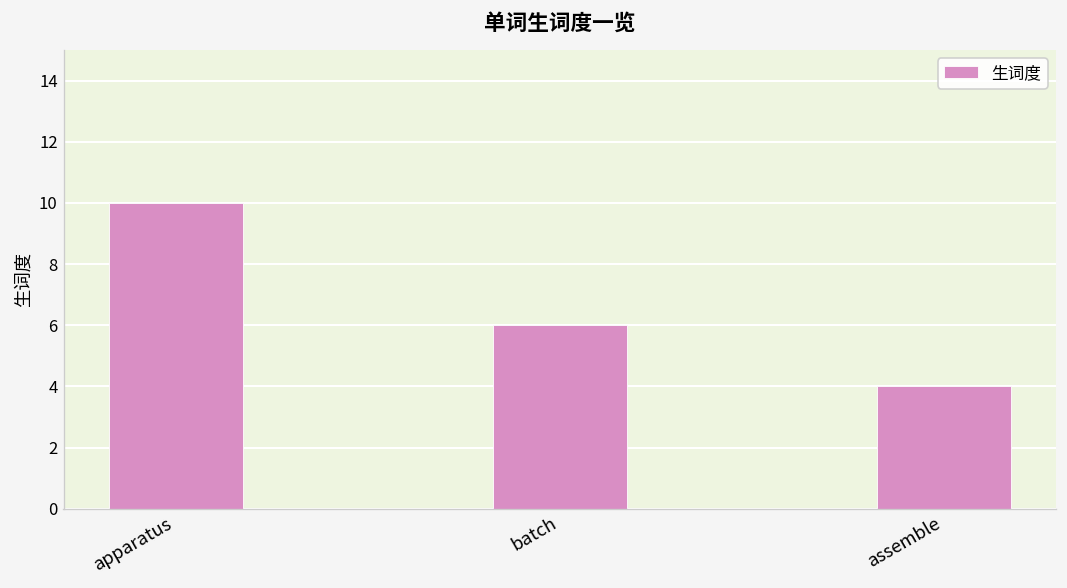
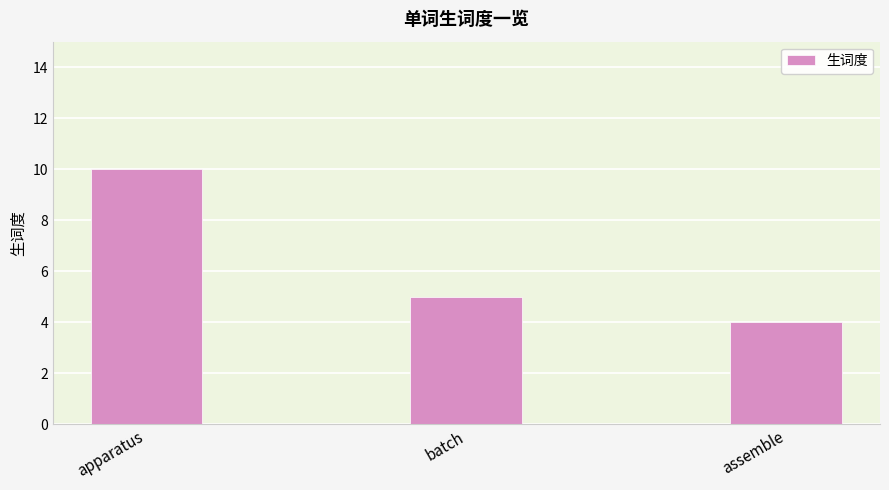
  {
    "apparatus": 10,
-   "batch": 6,
+   "batch": 5,
    "assemble": 4
  }
